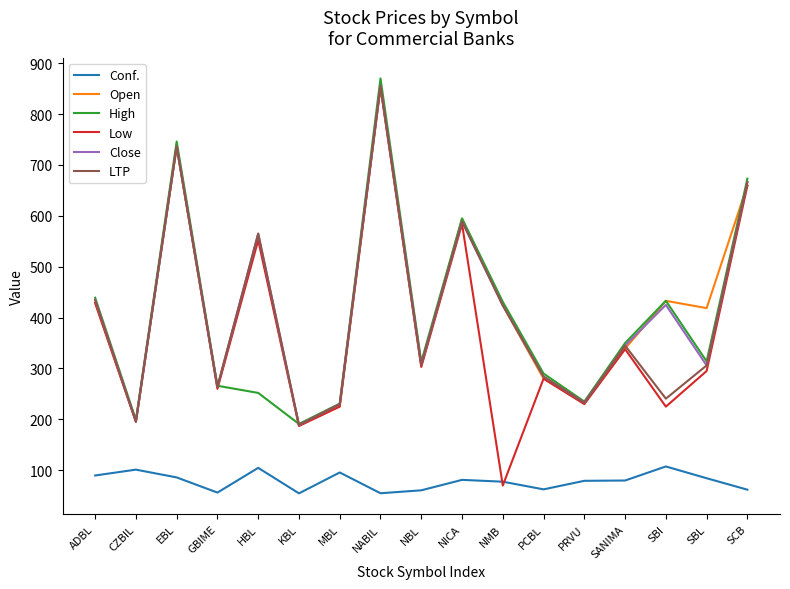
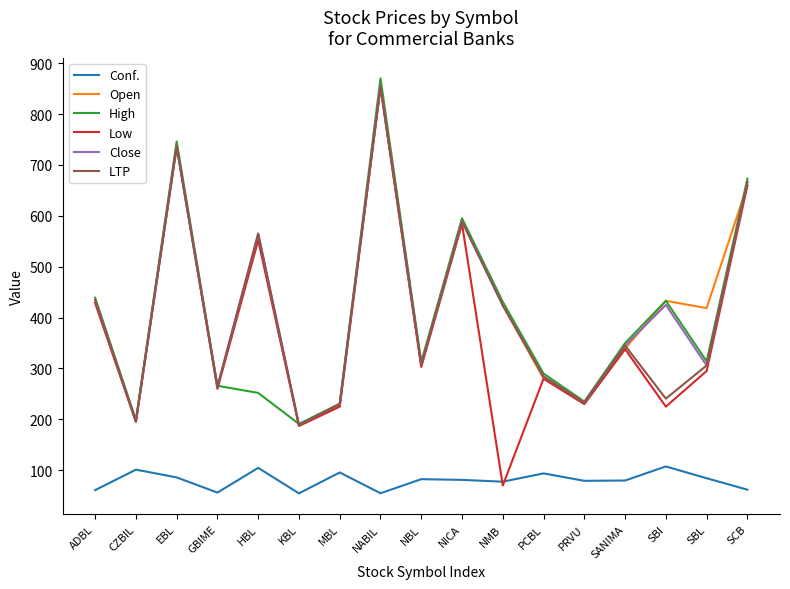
  {
    "Conf.": {
-     "ADBL": 90,
+     "ADBL": 60,
      "CZBIL": 100,
      "EBL": 90,
      "GBIME": 60,
      "HBL": 100,
      "KBL": 50,
      "MBL": 100,
      "NABIL": 50,
-     "NBL": 60,
+     "NBL": 80,
      "NICA": 80,
      "NMB": 80,
-     "PCBL": 60,
+     "PCBL": 90,
      "PRVU": 80,
      "SANIMA": 80,
      "SBI": 110,
      "SBL": 80,
      "SCB": 60
    },
    "Open": {
      "HBL": 560,
      "SBL": 420
    },
    "High": {
      "EBL": 750,
      "HBL": 250,
      "NABIL": 870,
      "NMB": 430,
      "PCBL": 290,
      "SANIMA": 350,
      "SBL": 310,
      "SCB": 670
    },
    "Low": {
      "HBL": 550,
      "NICA": 580,
      "NMB": 70,
      "SBI": 230,
      "SBL": 300
    },
    "Close": {
      "SBI": 430
    },
    "LTP": {
      "SBI": 240
    }
  }
